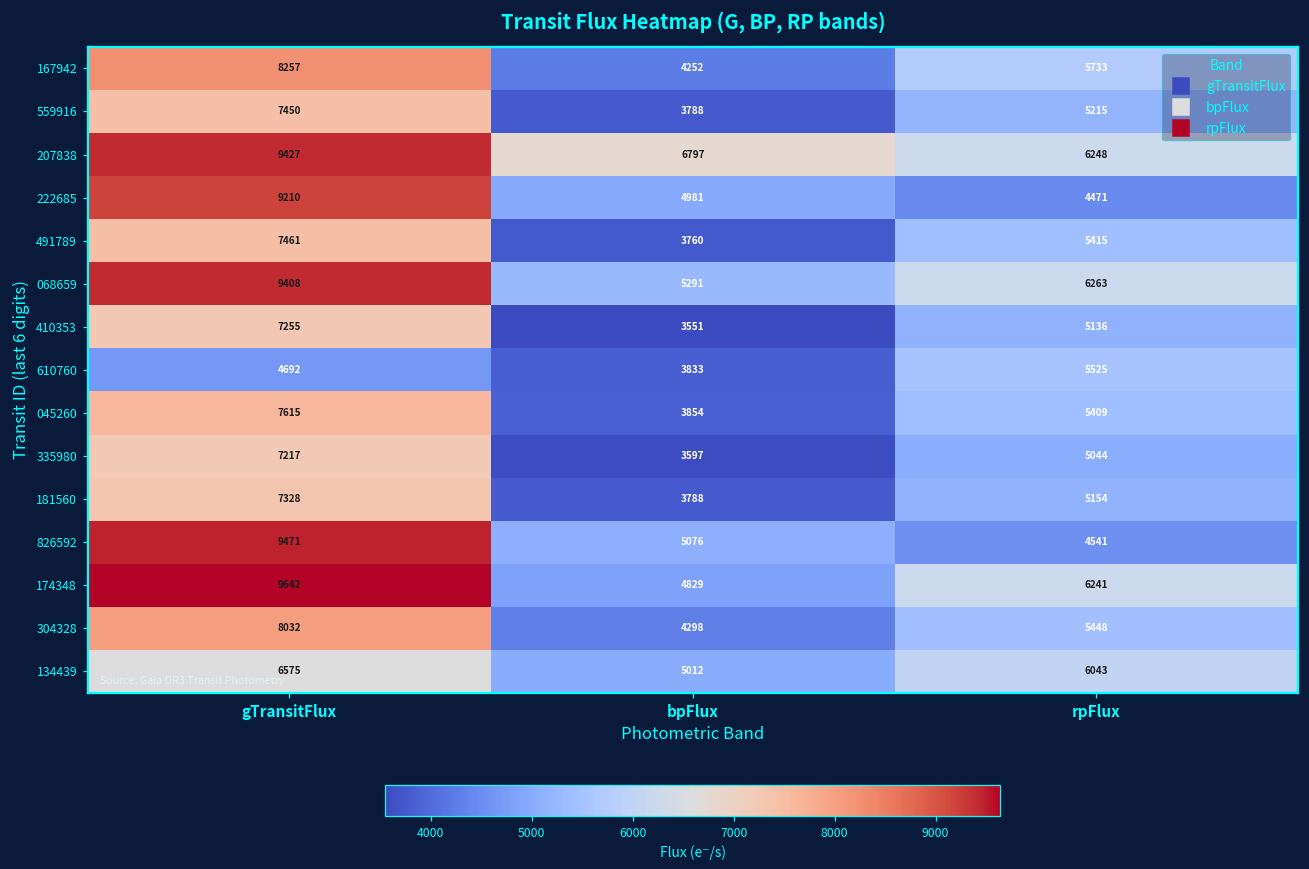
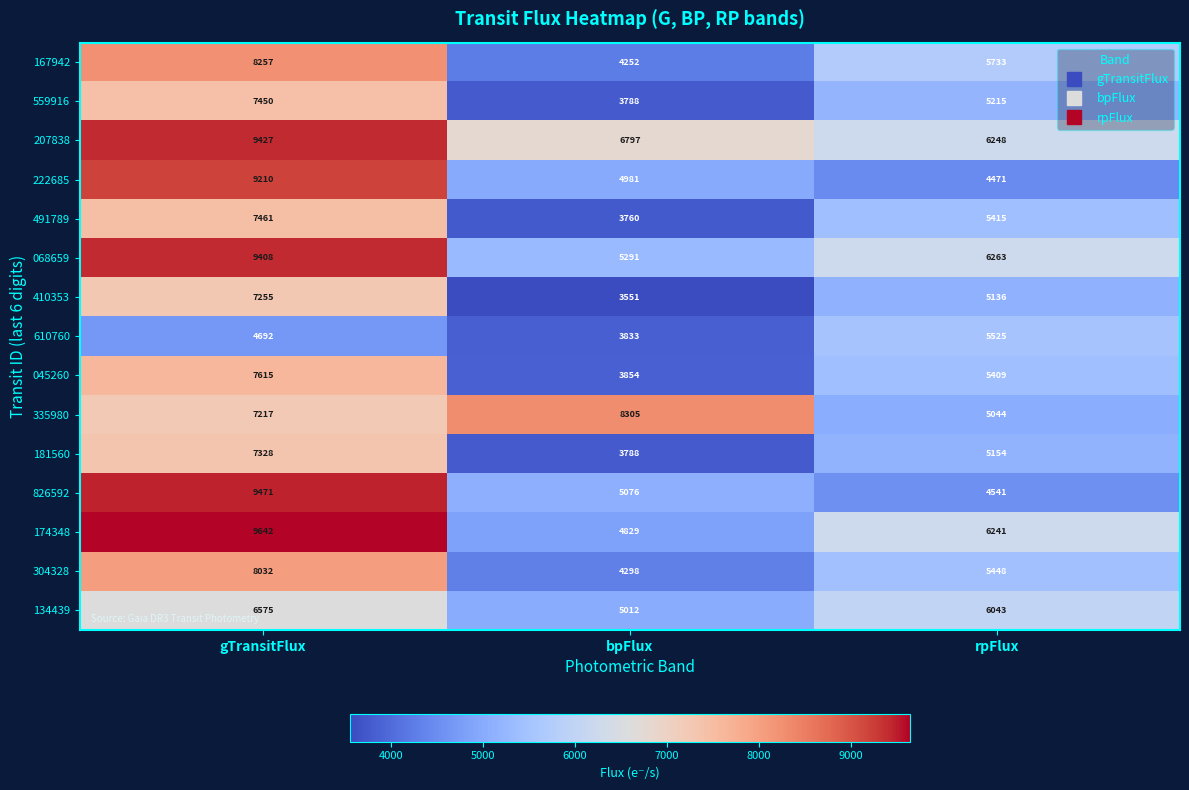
  {
    "167942": {
      "gTransitFlux": 8257,
      "bpFlux": 4252,
      "rpFlux": 5733
    },
    "559916": {
      "gTransitFlux": 7450,
      "bpFlux": 3788,
      "rpFlux": 5215
    },
    "207838": {
      "gTransitFlux": 9427,
      "bpFlux": 6797,
      "rpFlux": 6248
    },
    "222685": {
      "gTransitFlux": 9210,
      "bpFlux": 4981,
      "rpFlux": 4471
    },
    "491789": {
      "gTransitFlux": 7461,
      "bpFlux": 3760,
      "rpFlux": 5415
    },
    "068659": {
      "gTransitFlux": 9408,
      "bpFlux": 5291,
      "rpFlux": 6263
    },
    "410353": {
      "gTransitFlux": 7255,
      "bpFlux": 3551,
      "rpFlux": 5136
    },
    "610760": {
      "gTransitFlux": 4692,
      "bpFlux": 3833,
      "rpFlux": 5525
    },
    "045260": {
      "gTransitFlux": 7615,
      "bpFlux": 3854,
      "rpFlux": 5409
    },
    "335980": {
      "gTransitFlux": 7217,
-     "bpFlux": 3597,
+     "bpFlux": 8305,
      "rpFlux": 5044
    },
    "181560": {
      "gTransitFlux": 7328,
      "bpFlux": 3788,
      "rpFlux": 5154
    },
    "826592": {
      "gTransitFlux": 9471,
      "bpFlux": 5076,
      "rpFlux": 4541
    },
    "174348": {
      "gTransitFlux": 9642,
      "bpFlux": 4829,
      "rpFlux": 6241
    },
    "304328": {
      "gTransitFlux": 8032,
      "bpFlux": 4298,
      "rpFlux": 5448
    },
    "134439": {
      "gTransitFlux": 6575,
      "bpFlux": 5012,
      "rpFlux": 6043
    }
  }
